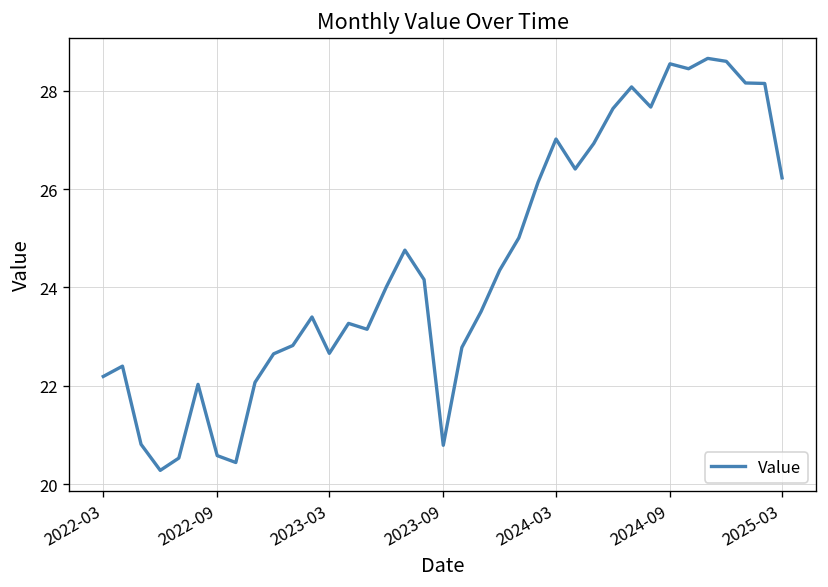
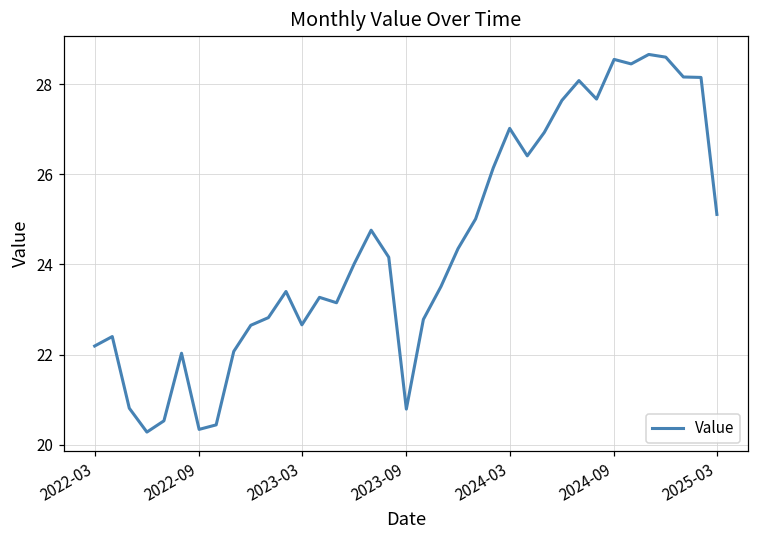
  {
    "2022-03": 22.2,
-   "2022-09": 20.6,
+   "2022-09": 20.3,
    "2023-03": 22.7,
    "2023-09": 20.8,
    "2024-03": 27.0,
    "2024-09": 28.6,
-   "2025-03": 26.2
+   "2025-03": 25.1
  }
